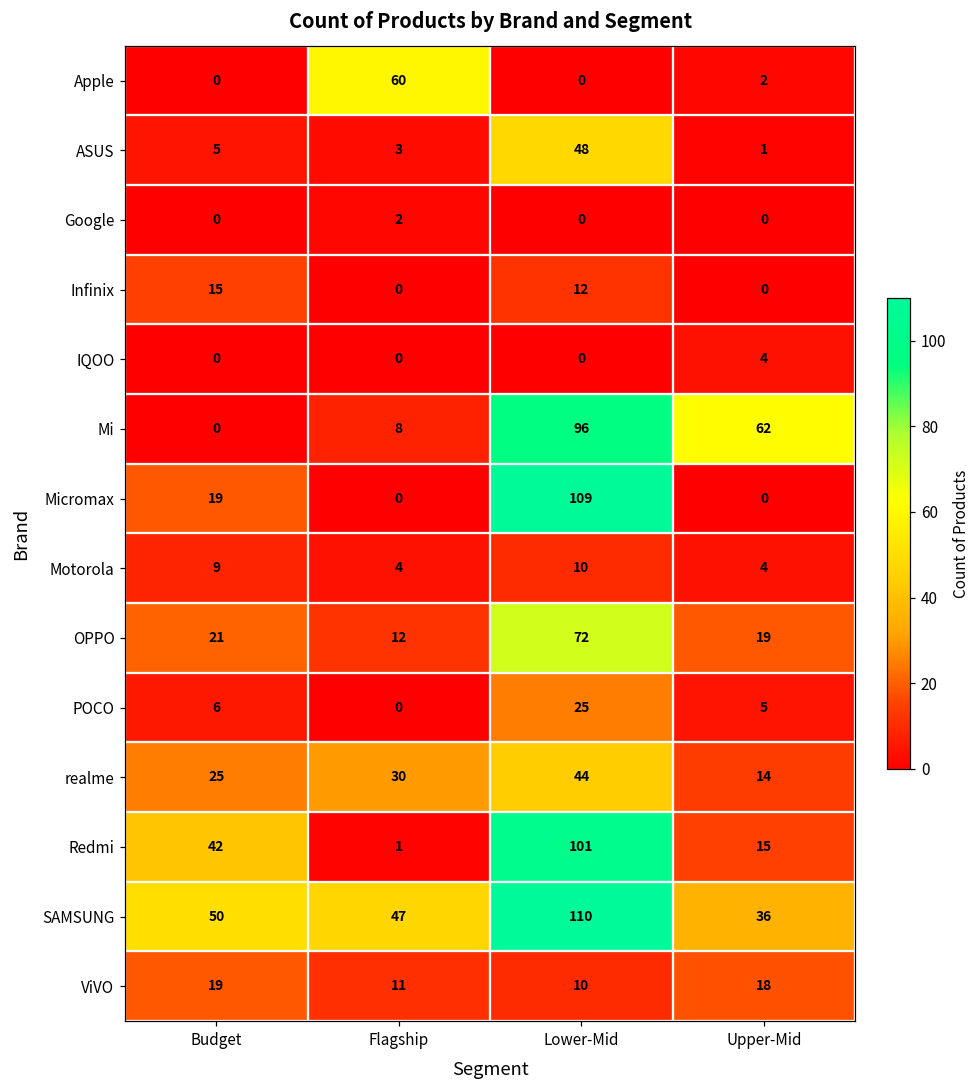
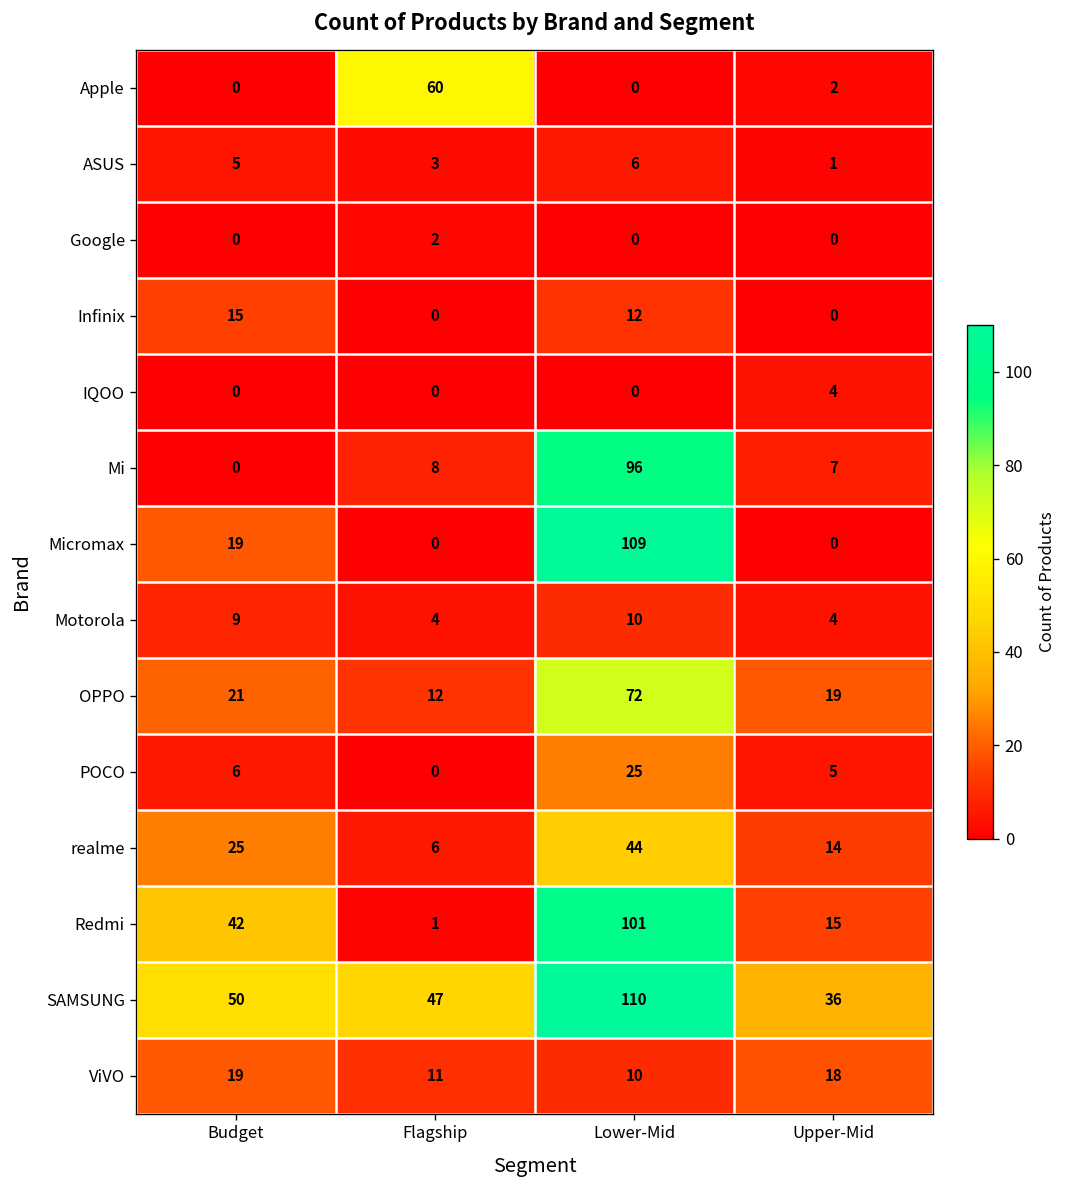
  {
    "Apple": {
      "Budget": 0,
      "Flagship": 60,
      "Lower-Mid": 0,
      "Upper-Mid": 2
    },
    "ASUS": {
      "Budget": 5,
      "Flagship": 3,
-     "Lower-Mid": 48,
+     "Lower-Mid": 6,
      "Upper-Mid": 1
    },
    "Google": {
      "Budget": 0,
      "Flagship": 2,
      "Lower-Mid": 0,
      "Upper-Mid": 0
    },
    "Infinix": {
      "Budget": 15,
      "Flagship": 0,
      "Lower-Mid": 12,
      "Upper-Mid": 0
    },
    "IQOO": {
      "Budget": 0,
      "Flagship": 0,
      "Lower-Mid": 0,
      "Upper-Mid": 4
    },
    "Mi": {
      "Budget": 0,
      "Flagship": 8,
      "Lower-Mid": 96,
-     "Upper-Mid": 62
+     "Upper-Mid": 7
    },
    "Micromax": {
      "Budget": 19,
      "Flagship": 0,
      "Lower-Mid": 109,
      "Upper-Mid": 0
    },
    "Motorola": {
      "Budget": 9,
      "Flagship": 4,
      "Lower-Mid": 10,
      "Upper-Mid": 4
    },
    "OPPO": {
      "Budget": 21,
      "Flagship": 12,
      "Lower-Mid": 72,
      "Upper-Mid": 19
    },
    "POCO": {
      "Budget": 6,
      "Flagship": 0,
      "Lower-Mid": 25,
      "Upper-Mid": 5
    },
    "realme": {
      "Budget": 25,
-     "Flagship": 30,
+     "Flagship": 6,
      "Lower-Mid": 44,
      "Upper-Mid": 14
    },
    "Redmi": {
      "Budget": 42,
      "Flagship": 1,
      "Lower-Mid": 101,
      "Upper-Mid": 15
    },
    "SAMSUNG": {
      "Budget": 50,
      "Flagship": 47,
      "Lower-Mid": 110,
      "Upper-Mid": 36
    },
    "ViVO": {
      "Budget": 19,
      "Flagship": 11,
      "Lower-Mid": 10,
      "Upper-Mid": 18
    }
  }
